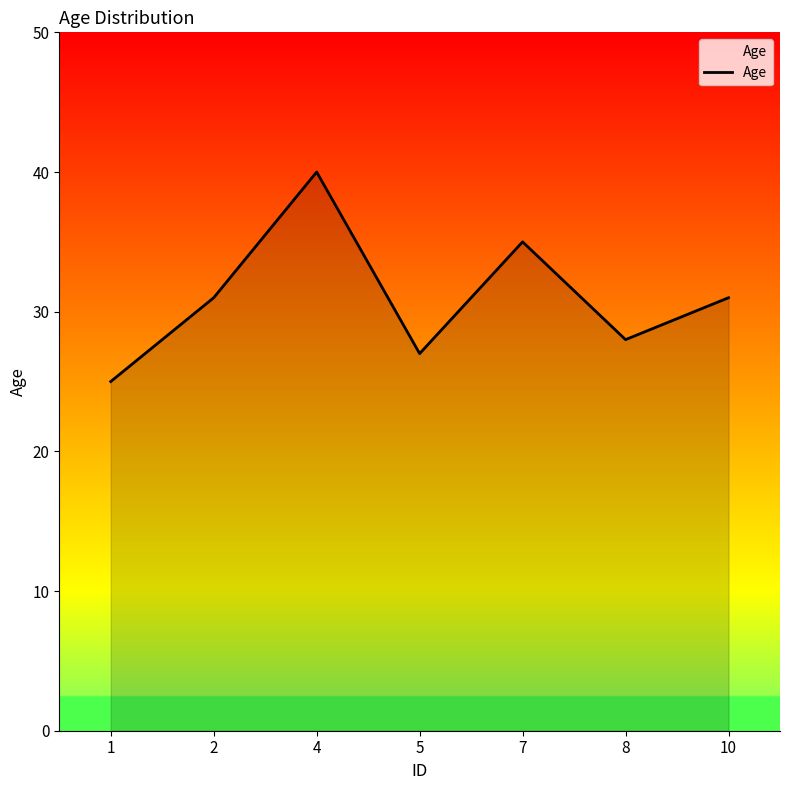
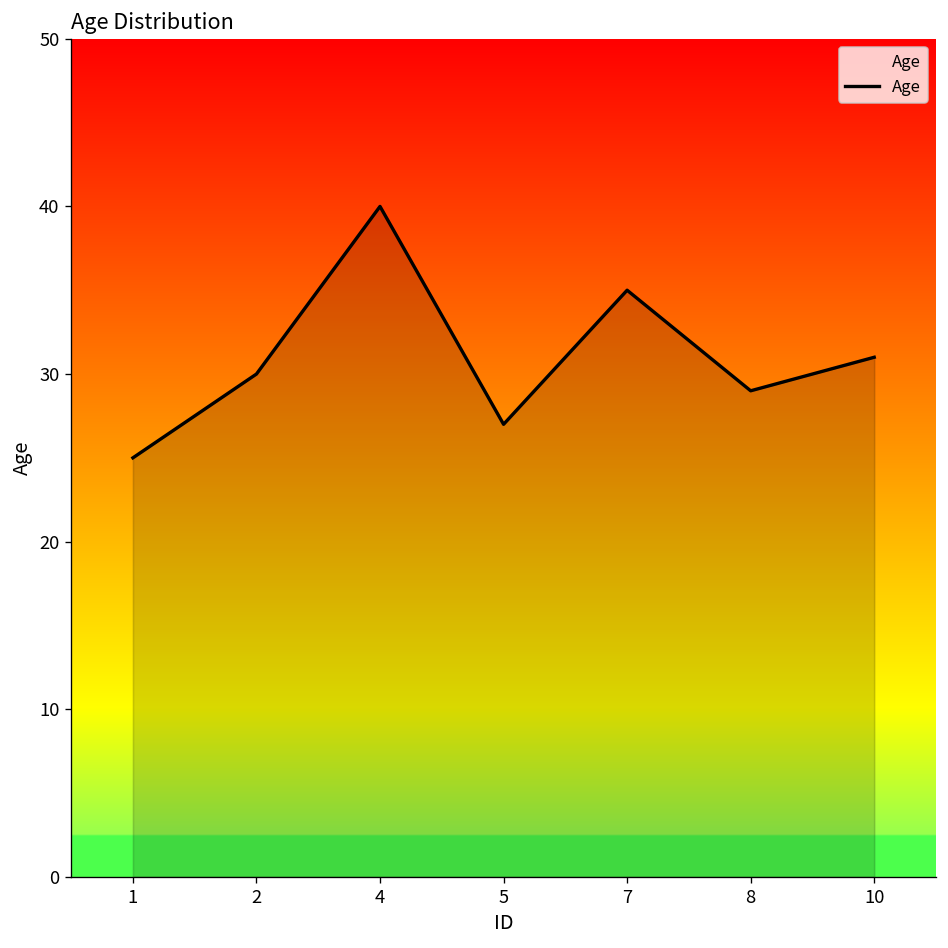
  {
    "1": 25,
-   "2": 31,
+   "2": 30,
    "4": 40,
    "5": 27,
    "7": 35,
-   "8": 28,
+   "8": 29,
    "10": 31
  }
